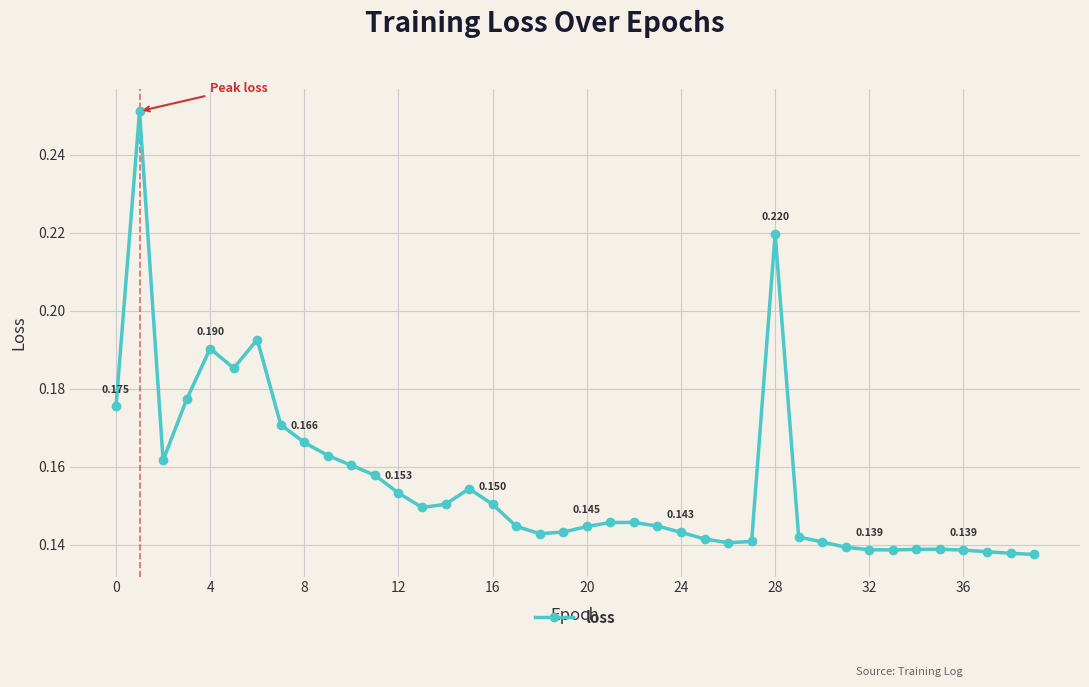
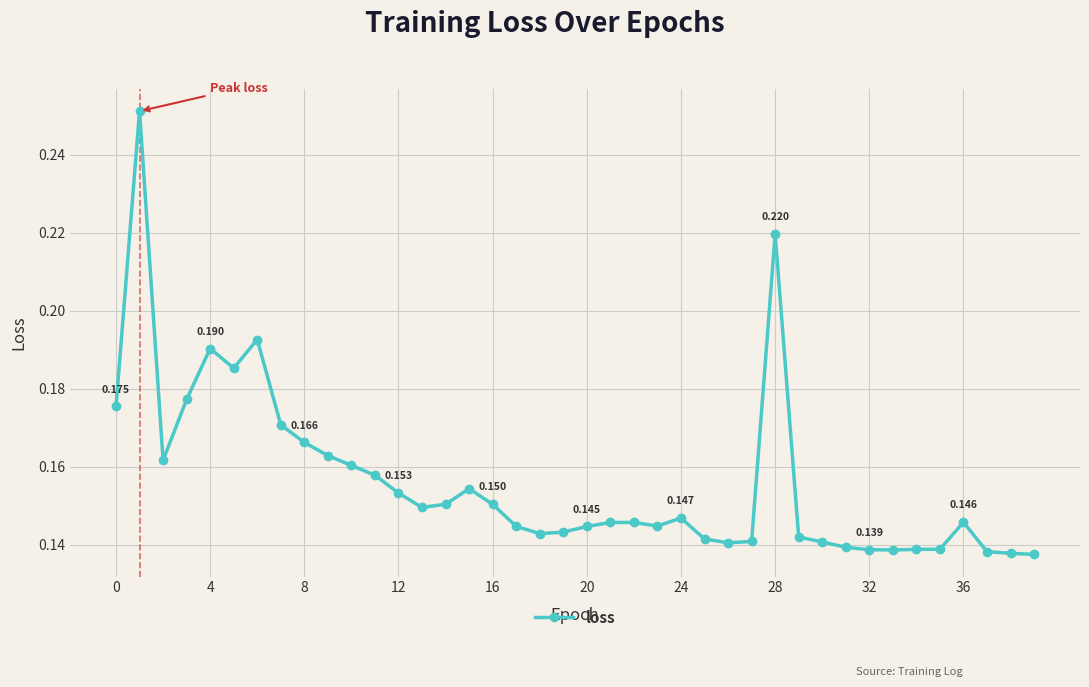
  {
    "0": 0.175,
    "4": 0.190,
    "8": 0.166,
    "12": 0.153,
    "16": 0.150,
    "20": 0.145,
-   "24": 0.143,
+   "24": 0.147,
    "28": 0.220,
    "32": 0.139,
-   "36": 0.139
+   "36": 0.146
  }
